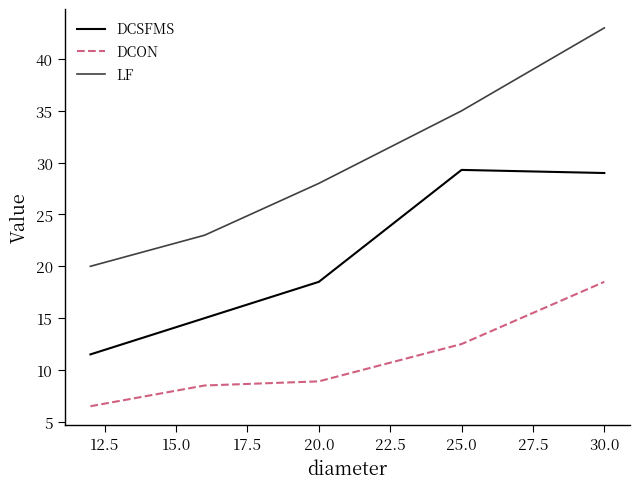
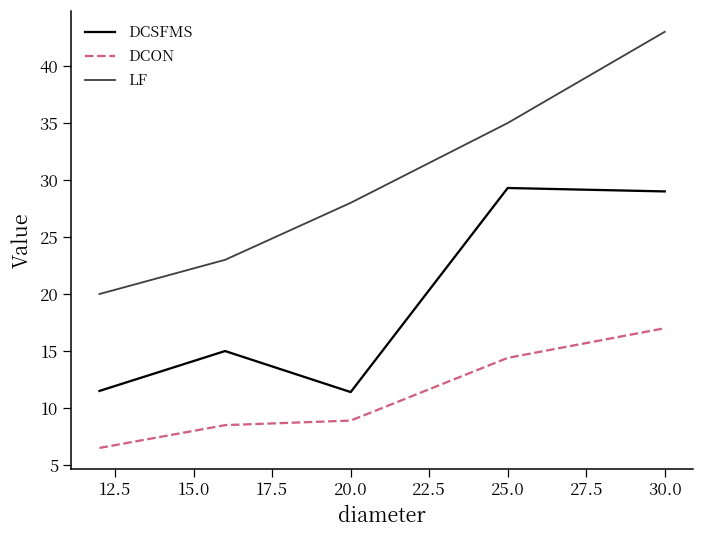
  {
    "DCSFMS": {
-     "20.0": 18.5,
+     "20.0": 11.4,
      "25.0": 29.3,
      "30.0": 29.0
    },
    "DCON": {
      "20.0": 8.9,
-     "25.0": 12.5,
-     "30.0": 18.5
+     "25.0": 14.4,
+     "30.0": 17.0
    },
    "LF": {
      "20.0": 28.0,
      "25.0": 35.0,
      "30.0": 43.0
    }
  }
